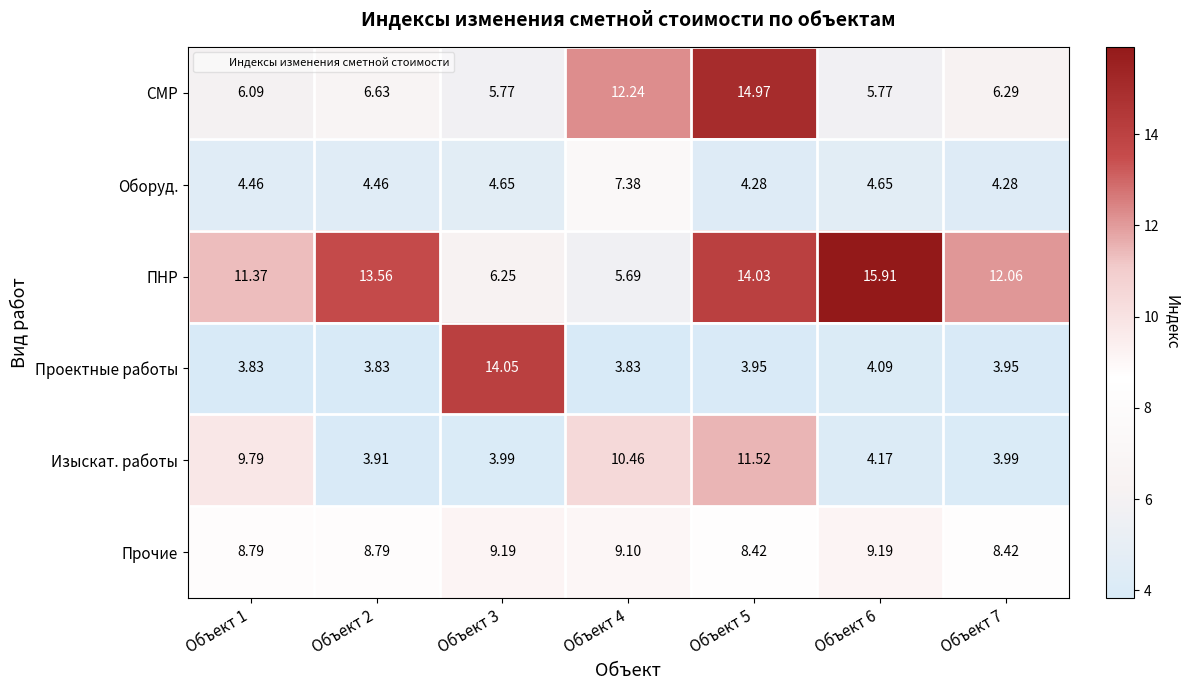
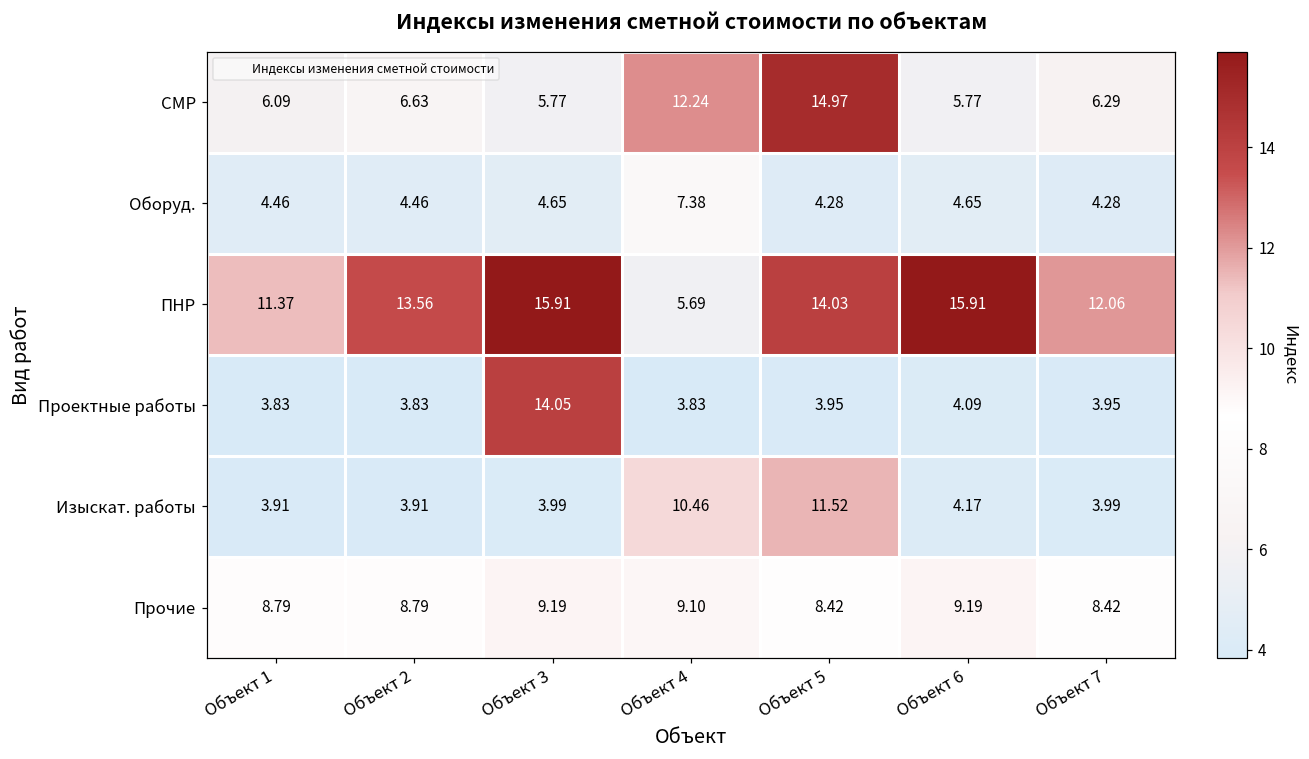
  {
    "СМР": {
      "Объект 1": 6.09,
      "Объект 2": 6.63,
      "Объект 3": 5.77,
      "Объект 4": 12.24,
      "Объект 5": 14.97,
      "Объект 6": 5.77,
      "Объект 7": 6.29
    },
    "Оборуд.": {
      "Объект 1": 4.46,
      "Объект 2": 4.46,
      "Объект 3": 4.65,
      "Объект 4": 7.38,
      "Объект 5": 4.28,
      "Объект 6": 4.65,
      "Объект 7": 4.28
    },
    "ПНР": {
      "Объект 1": 11.37,
      "Объект 2": 13.56,
-     "Объект 3": 6.25,
+     "Объект 3": 15.91,
      "Объект 4": 5.69,
      "Объект 5": 14.03,
      "Объект 6": 15.91,
      "Объект 7": 12.06
    },
    "Проектные работы": {
      "Объект 1": 3.83,
      "Объект 2": 3.83,
      "Объект 3": 14.05,
      "Объект 4": 3.83,
      "Объект 5": 3.95,
      "Объект 6": 4.09,
      "Объект 7": 3.95
    },
    "Изыскат. работы": {
-     "Объект 1": 9.79,
+     "Объект 1": 3.91,
      "Объект 2": 3.91,
      "Объект 3": 3.99,
      "Объект 4": 10.46,
      "Объект 5": 11.52,
      "Объект 6": 4.17,
      "Объект 7": 3.99
    },
    "Прочие": {
      "Объект 1": 8.79,
      "Объект 2": 8.79,
      "Объект 3": 9.19,
      "Объект 4": 9.10,
      "Объект 5": 8.42,
      "Объект 6": 9.19,
      "Объект 7": 8.42
    }
  }
